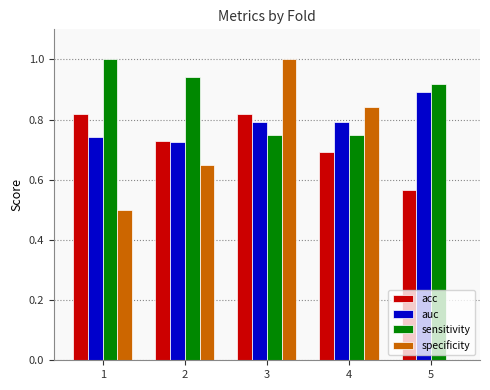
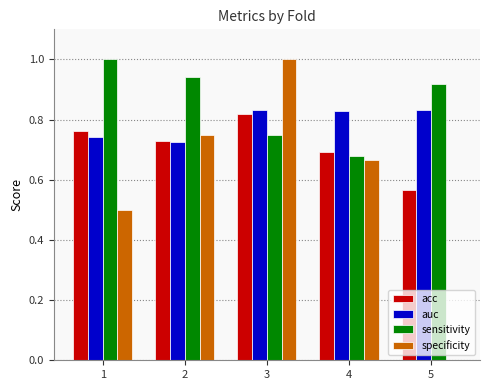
  {
    "acc": {
-     "1": 0.82,
+     "1": 0.76,
      "2": 0.73,
      "3": 0.82,
      "4": 0.69,
      "5": 0.57
    },
    "auc": {
      "1": 0.74,
      "2": 0.73,
-     "3": 0.79,
-     "4": 0.79,
-     "5": 0.89
+     "3": 0.83,
+     "4": 0.83,
+     "5": 0.83
    },
    "sensitivity": {
      "1": 1.00,
      "2": 0.94,
      "3": 0.75,
-     "4": 0.75,
+     "4": 0.68,
      "5": 0.92
    },
    "specificity": {
      "1": 0.50,
-     "2": 0.65,
+     "2": 0.75,
      "3": 1.00,
-     "4": 0.84,
+     "4": 0.67,
      "5": 0.00
    }
  }
